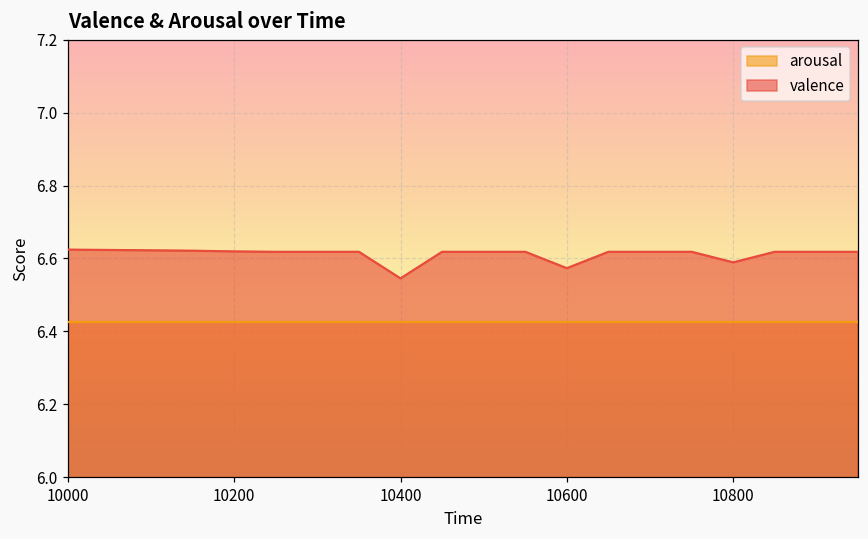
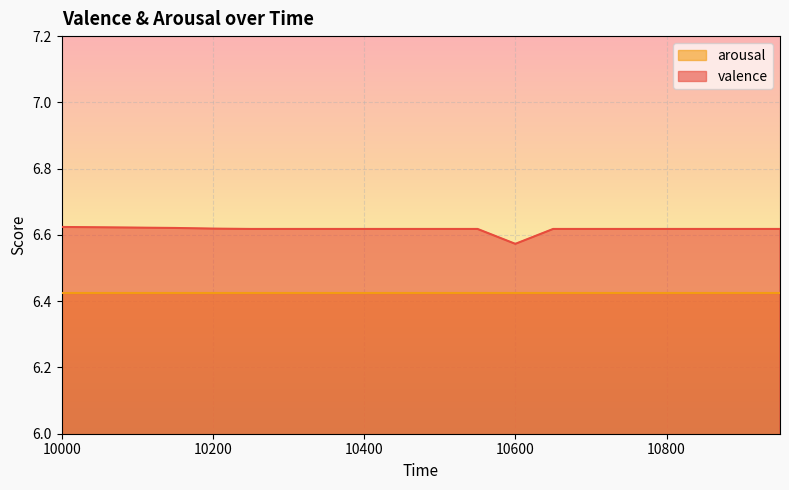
  {
    "arousal": {
      "10000": 6.43,
      "10200": 6.43,
      "10400": 6.43,
      "10600": 6.43,
      "10800": 6.43
    },
    "valence": {
      "10000": 6.62,
      "10200": 6.62,
-     "10400": 6.55,
+     "10400": 6.62,
      "10600": 6.57,
-     "10800": 6.59
+     "10800": 6.62
    }
  }
